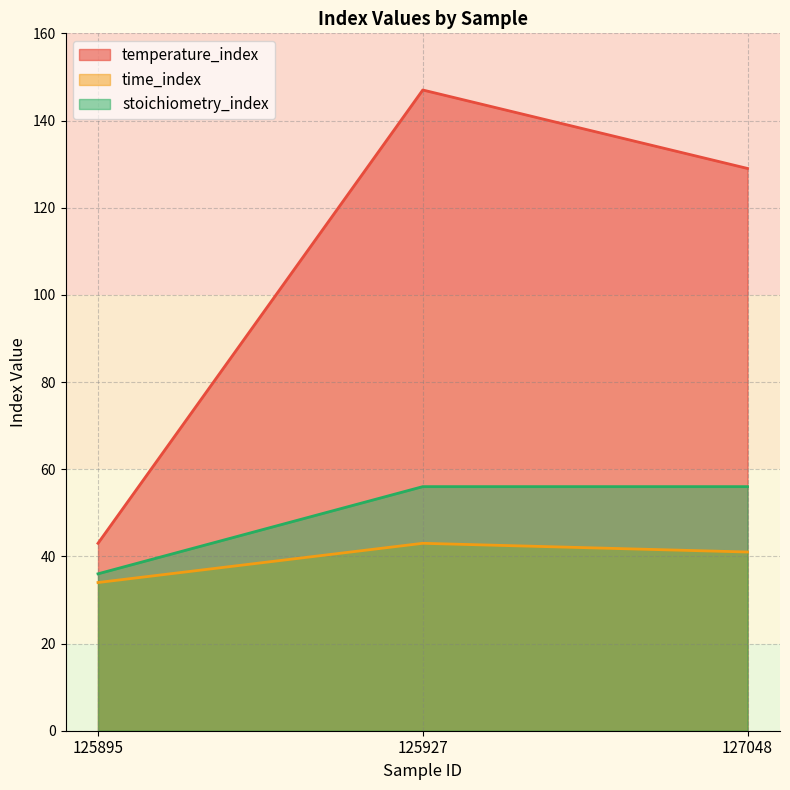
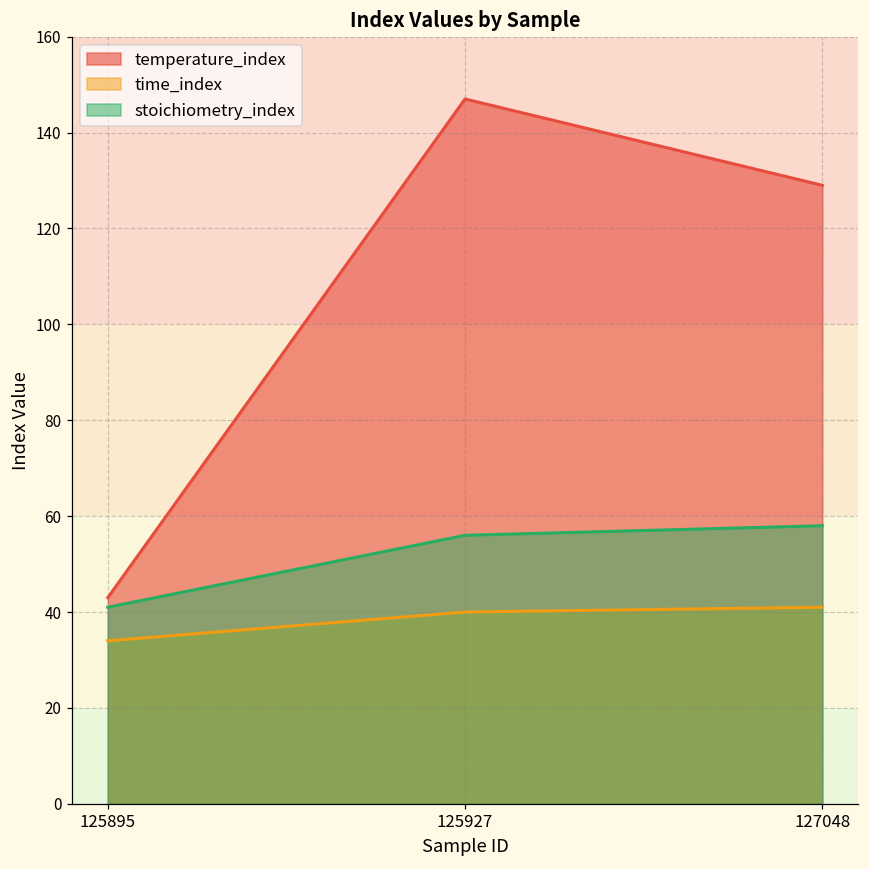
  {
    "temperature_index": {
      "125895": 43,
      "125927": 147,
      "127048": 129
    },
    "time_index": {
      "125895": 34,
-     "125927": 43,
+     "125927": 40,
      "127048": 41
    },
    "stoichiometry_index": {
-     "125895": 36,
+     "125895": 41,
      "125927": 56,
-     "127048": 56
+     "127048": 58
    }
  }
